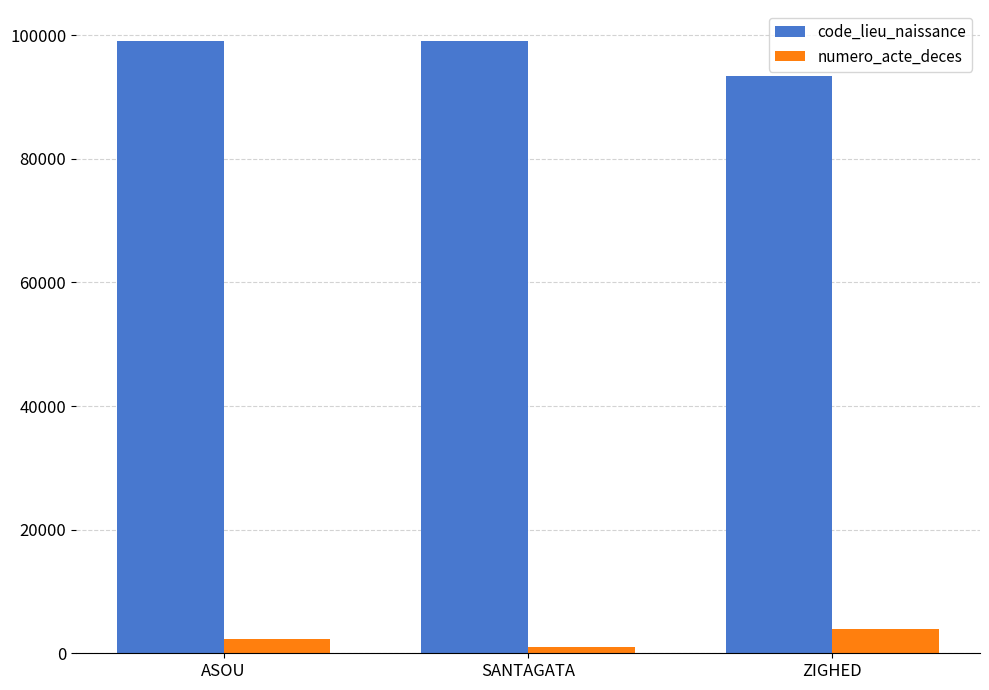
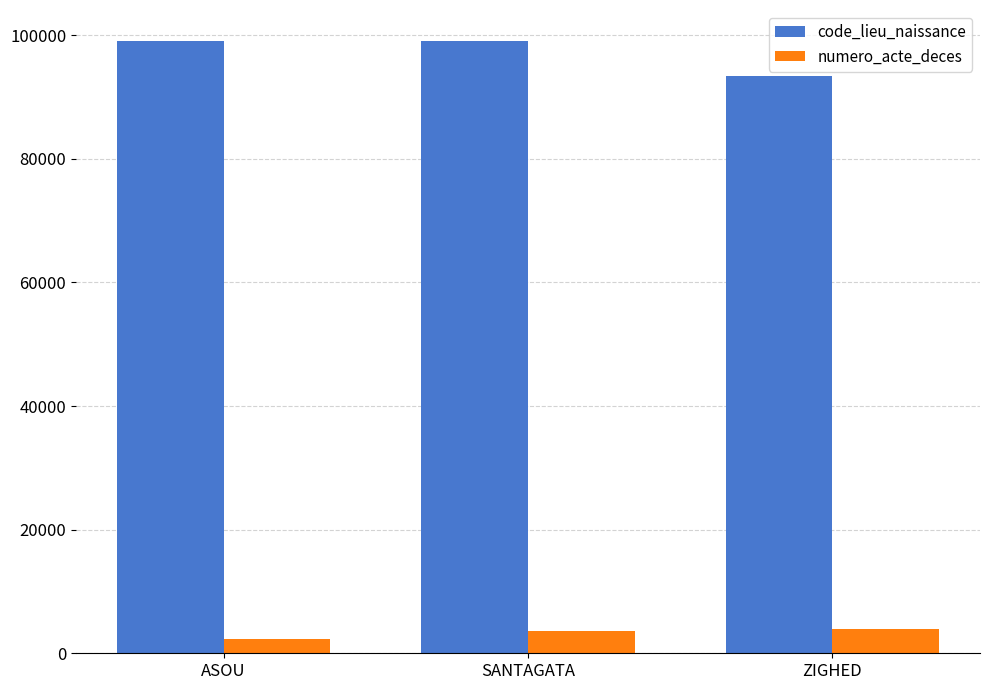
  {
    "code_lieu_naissance": {
      "ASOU": 99000,
      "SANTAGATA": 99000,
      "ZIGHED": 93000
    },
    "numero_acte_deces": {
      "ASOU": 2000,
-     "SANTAGATA": 1000,
+     "SANTAGATA": 4000,
      "ZIGHED": 4000
    }
  }
